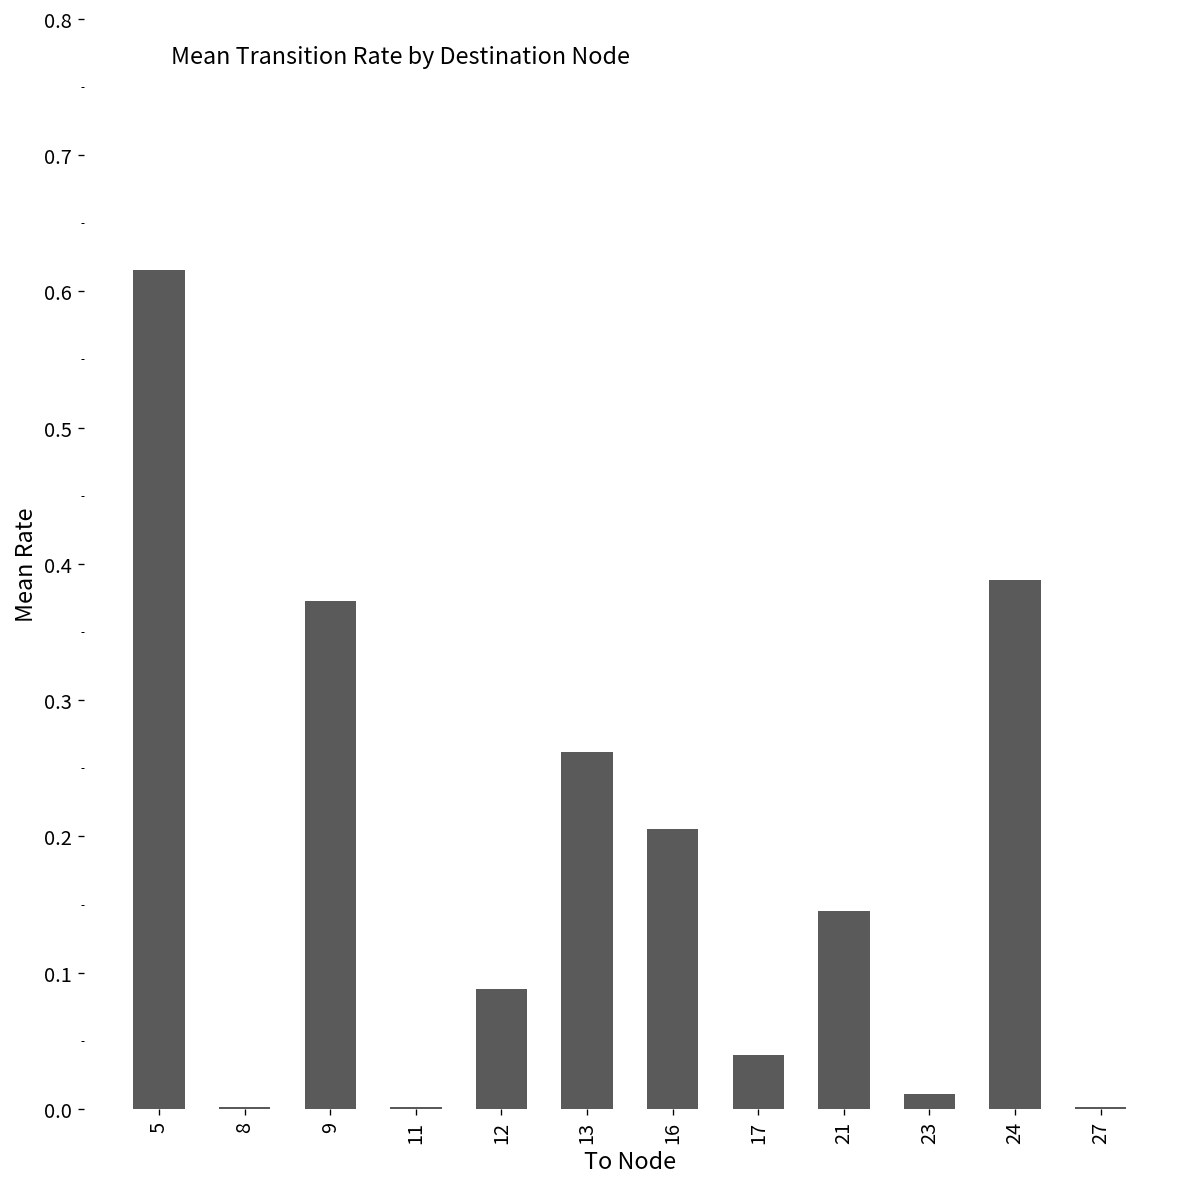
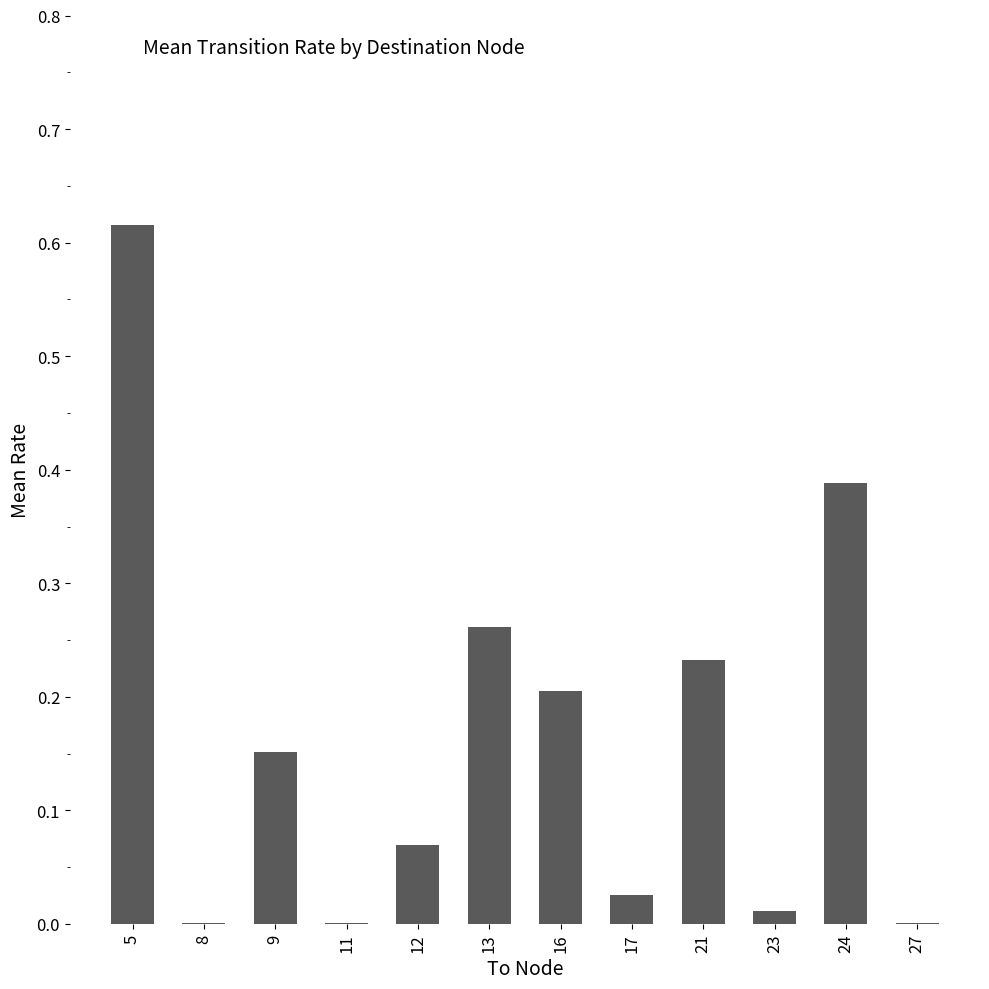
  {
    "5": 0.615,
-   "9": 0.373,
-   "12": 0.088,
+   "9": 0.152,
+   "12": 0.069,
    "13": 0.262,
    "16": 0.205,
-   "17": 0.040,
-   "21": 0.145,
+   "17": 0.025,
+   "21": 0.233,
    "23": 0.011,
    "24": 0.388
  }
